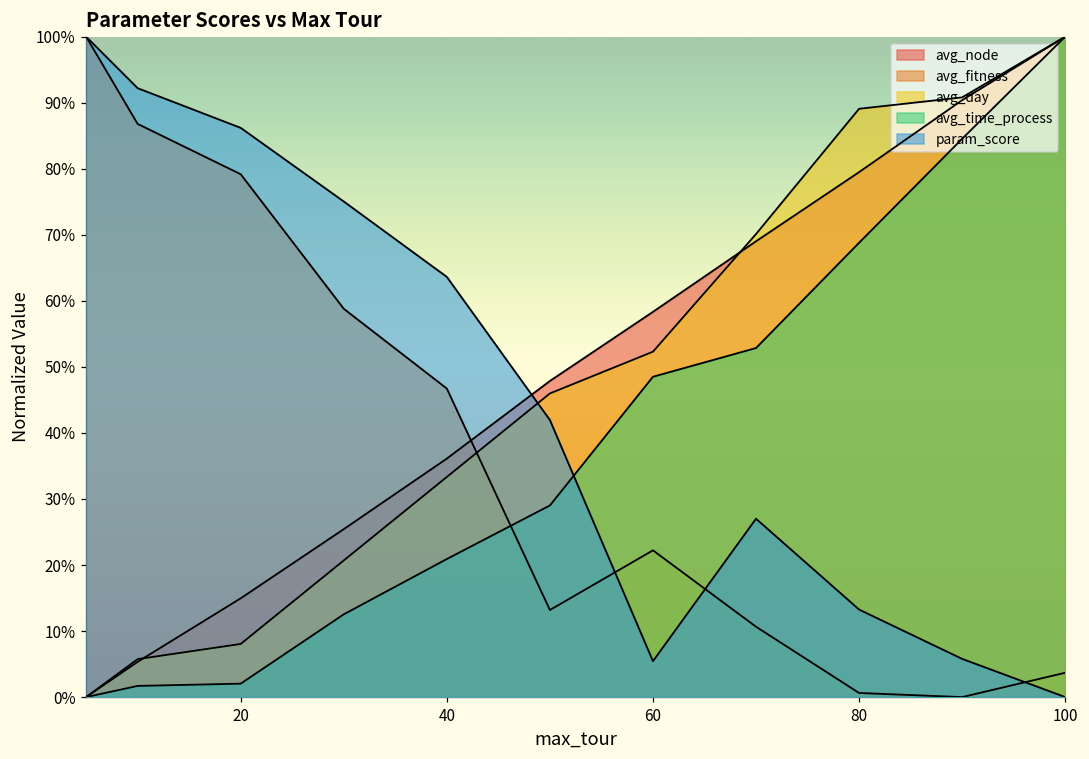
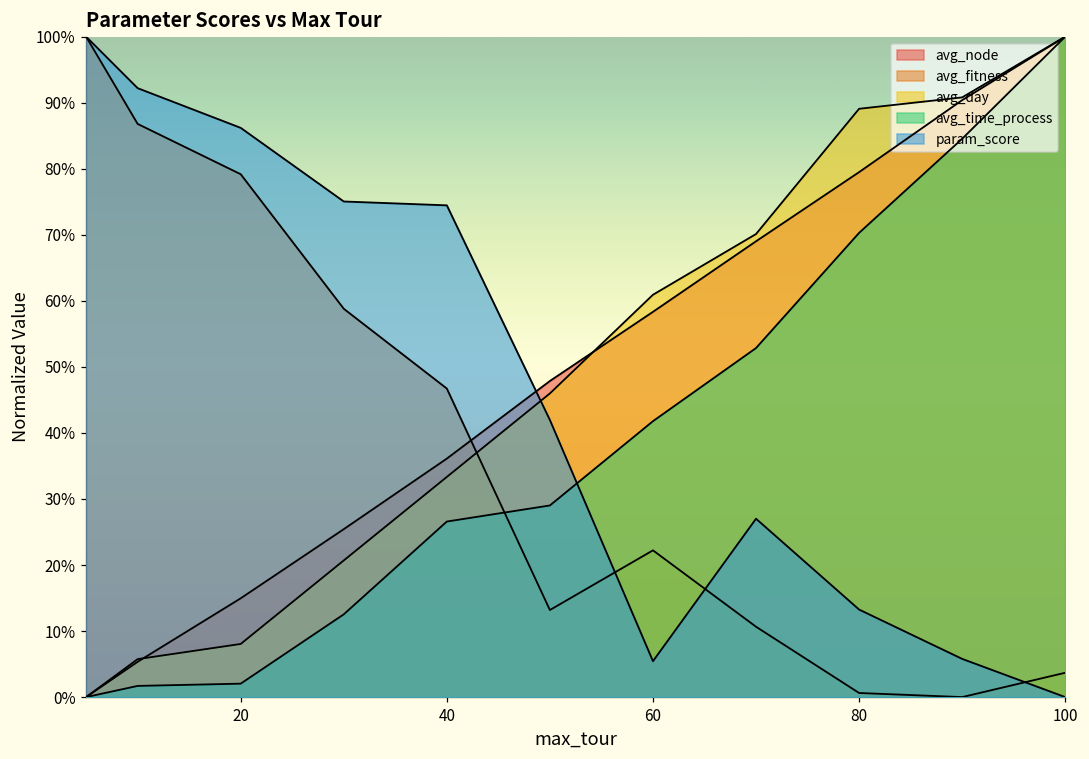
  {
    "avg_day": {
      "20": "8%",
      "40": "33%",
-     "60": "52%",
+     "60": "61%",
      "80": "89%"
    },
    "avg_time_process": {
      "20": "2%",
-     "40": "21%",
-     "60": "49%",
-     "80": "69%"
+     "40": "27%",
+     "60": "42%",
+     "80": "70%"
    },
    "param_score": {
      "20": "86%",
-     "40": "64%",
+     "40": "74%",
      "60": "5%",
      "80": "13%",
      "100": "0%"
    }
  }
